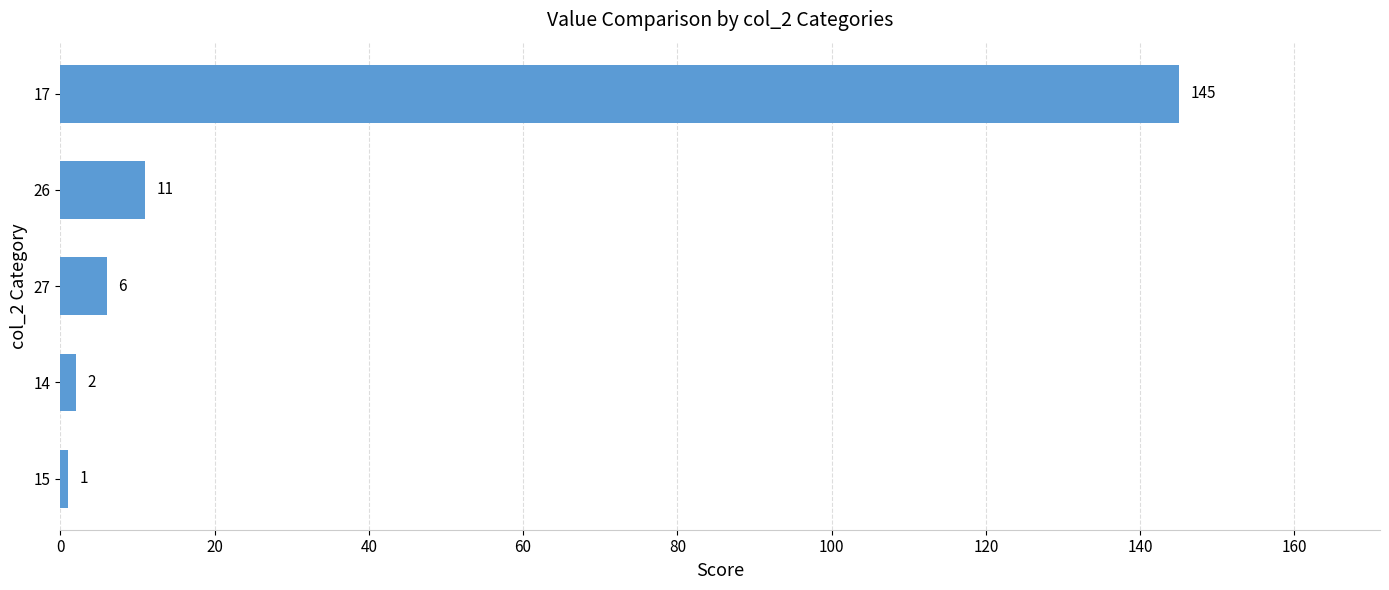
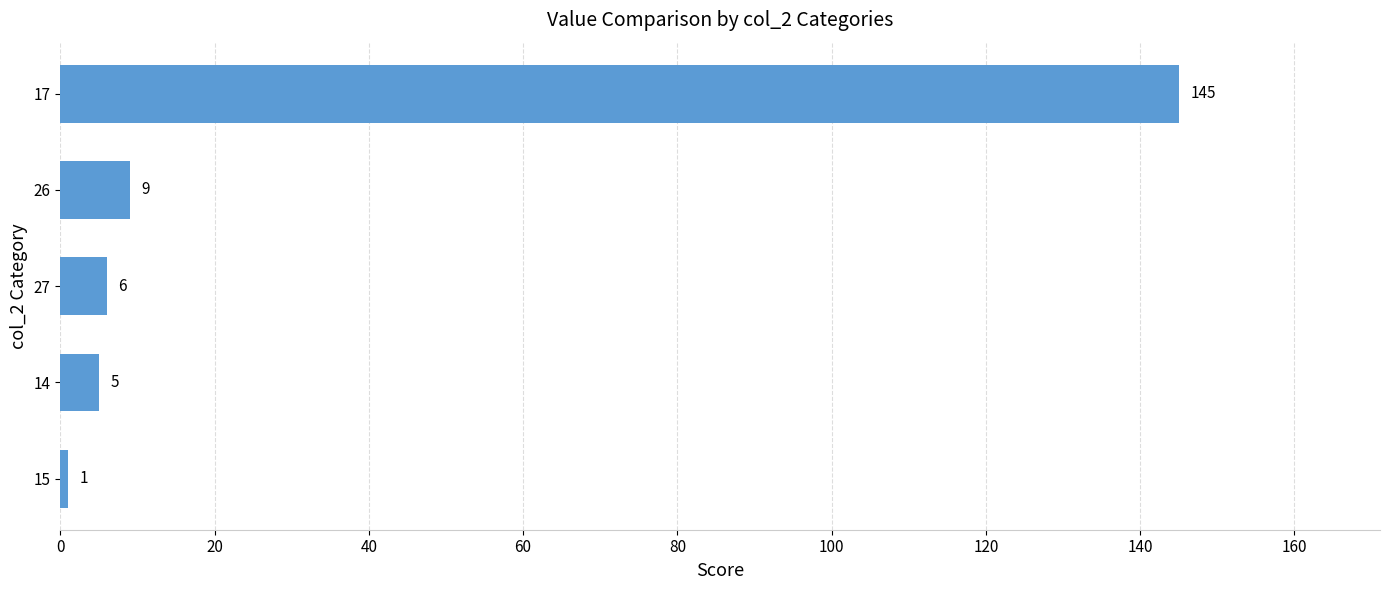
  {
    "17": 145,
-   "26": 11,
+   "26": 9,
    "27": 6,
-   "14": 2,
+   "14": 5,
    "15": 1
  }
